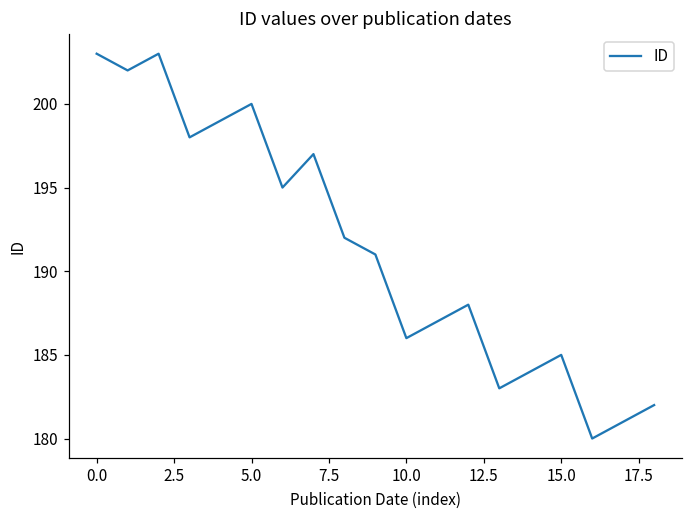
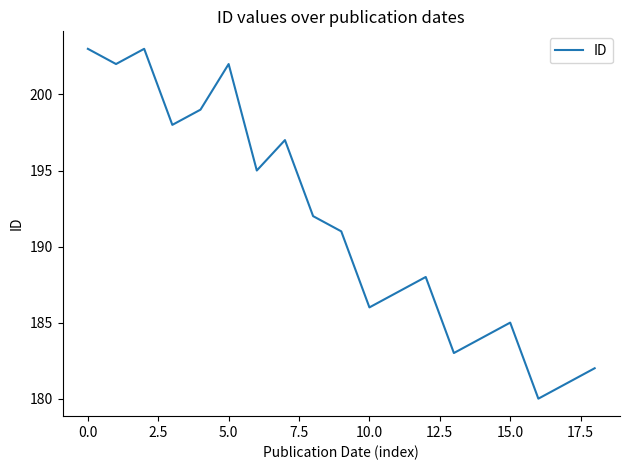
  {
    "0.0": 203,
-   "5.0": 200,
+   "5.0": 202,
    "10.0": 186,
    "15.0": 185
  }
